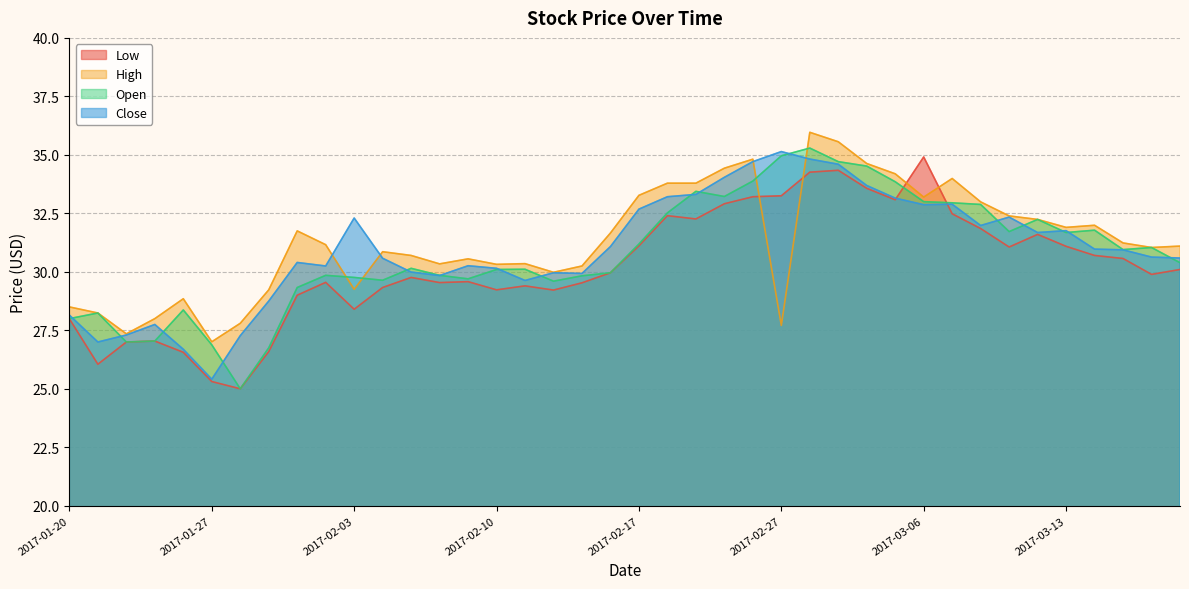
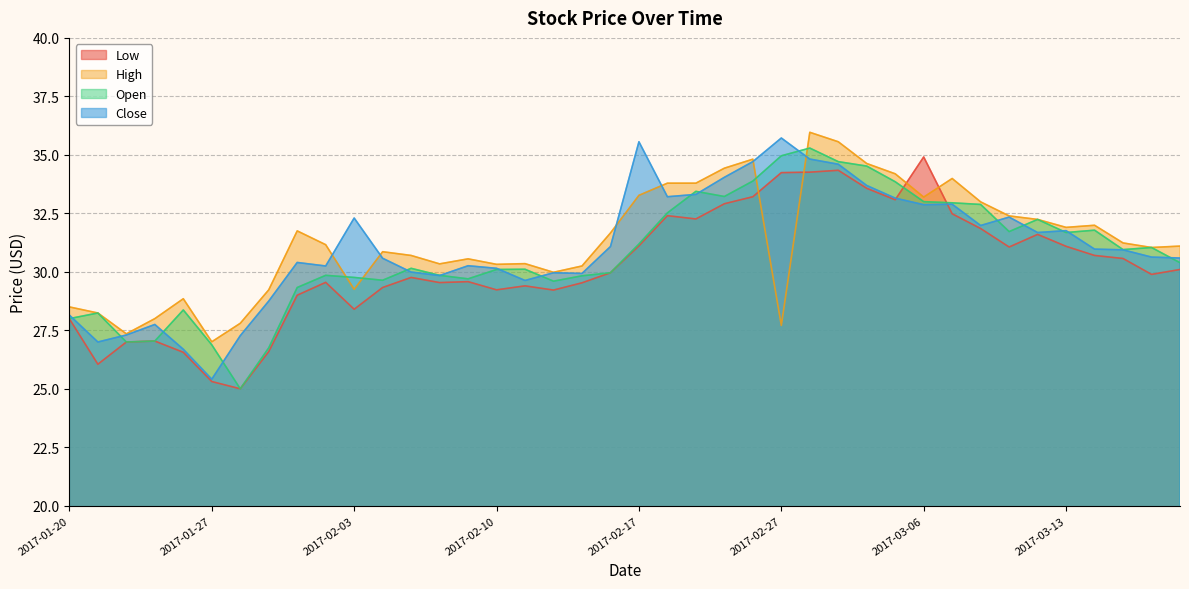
  {
    "Low": {
      "2017-02-03": 28.4,
      "2017-02-10": 29.2,
-     "2017-02-27": 33.3,
+     "2017-02-27": 34.2,
      "2017-03-06": 34.9,
      "2017-03-13": 31.1
    },
    "High": {
      "2017-01-20": 28.5,
      "2017-01-27": 27.0,
      "2017-02-03": 29.3,
      "2017-02-10": 30.3,
      "2017-02-17": 33.3,
      "2017-02-27": 27.7,
      "2017-03-06": 33.2,
      "2017-03-13": 31.9
    },
    "Open": {
      "2017-01-27": 26.9,
      "2017-02-03": 29.8,
      "2017-02-27": 35.0,
      "2017-03-06": 33.0
    },
    "Close": {
      "2017-01-20": 28.2,
      "2017-02-03": 32.3,
-     "2017-02-17": 32.7,
-     "2017-02-27": 35.1,
+     "2017-02-17": 35.6,
+     "2017-02-27": 35.7,
      "2017-03-06": 32.9
    }
  }
